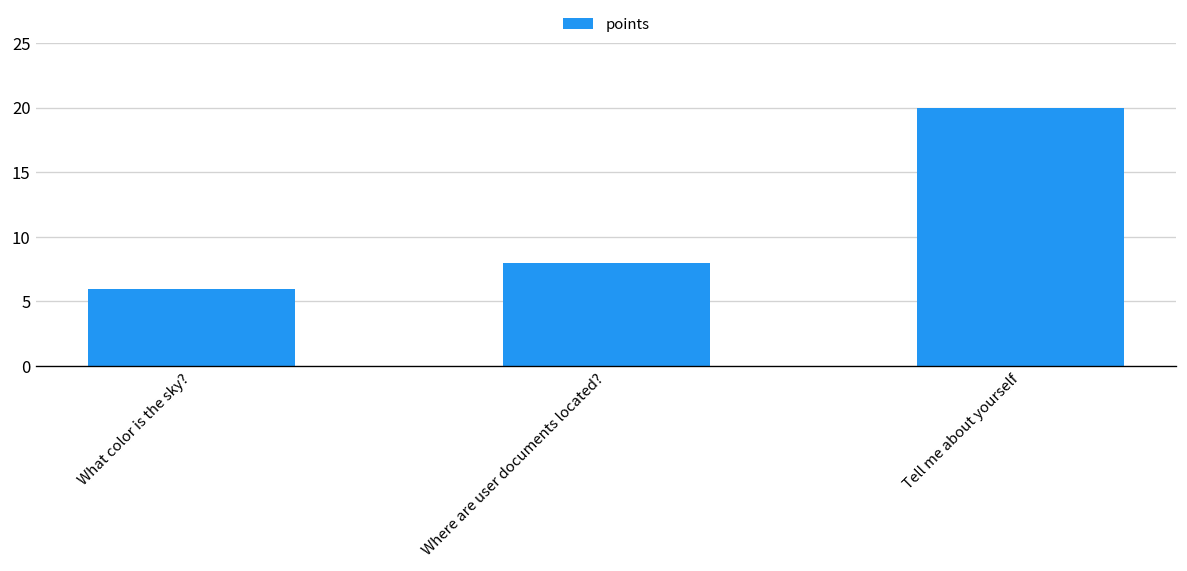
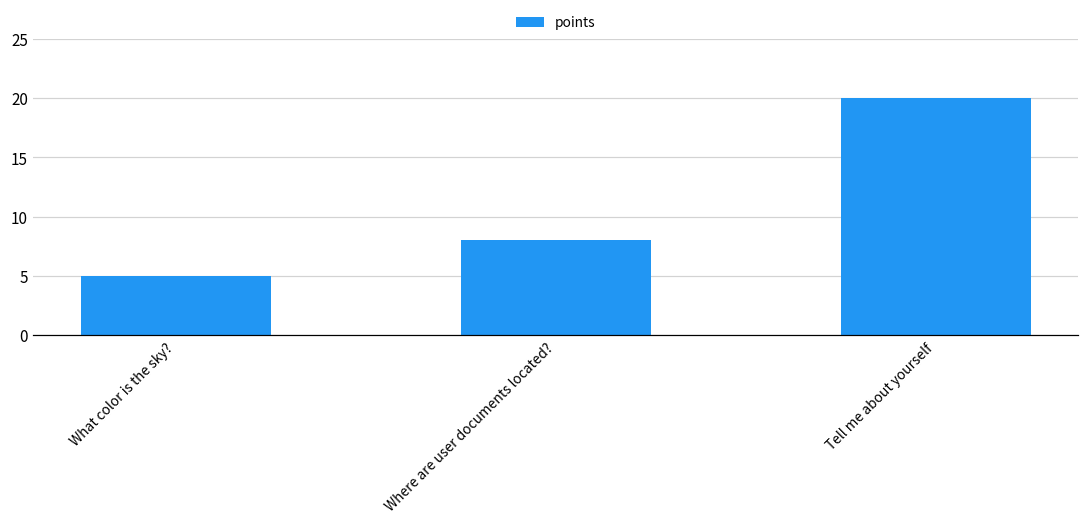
  {
-   "What color is the sky?": 6,
+   "What color is the sky?": 5,
    "Where are user documents located?": 8,
    "Tell me about yourself": 20
  }
